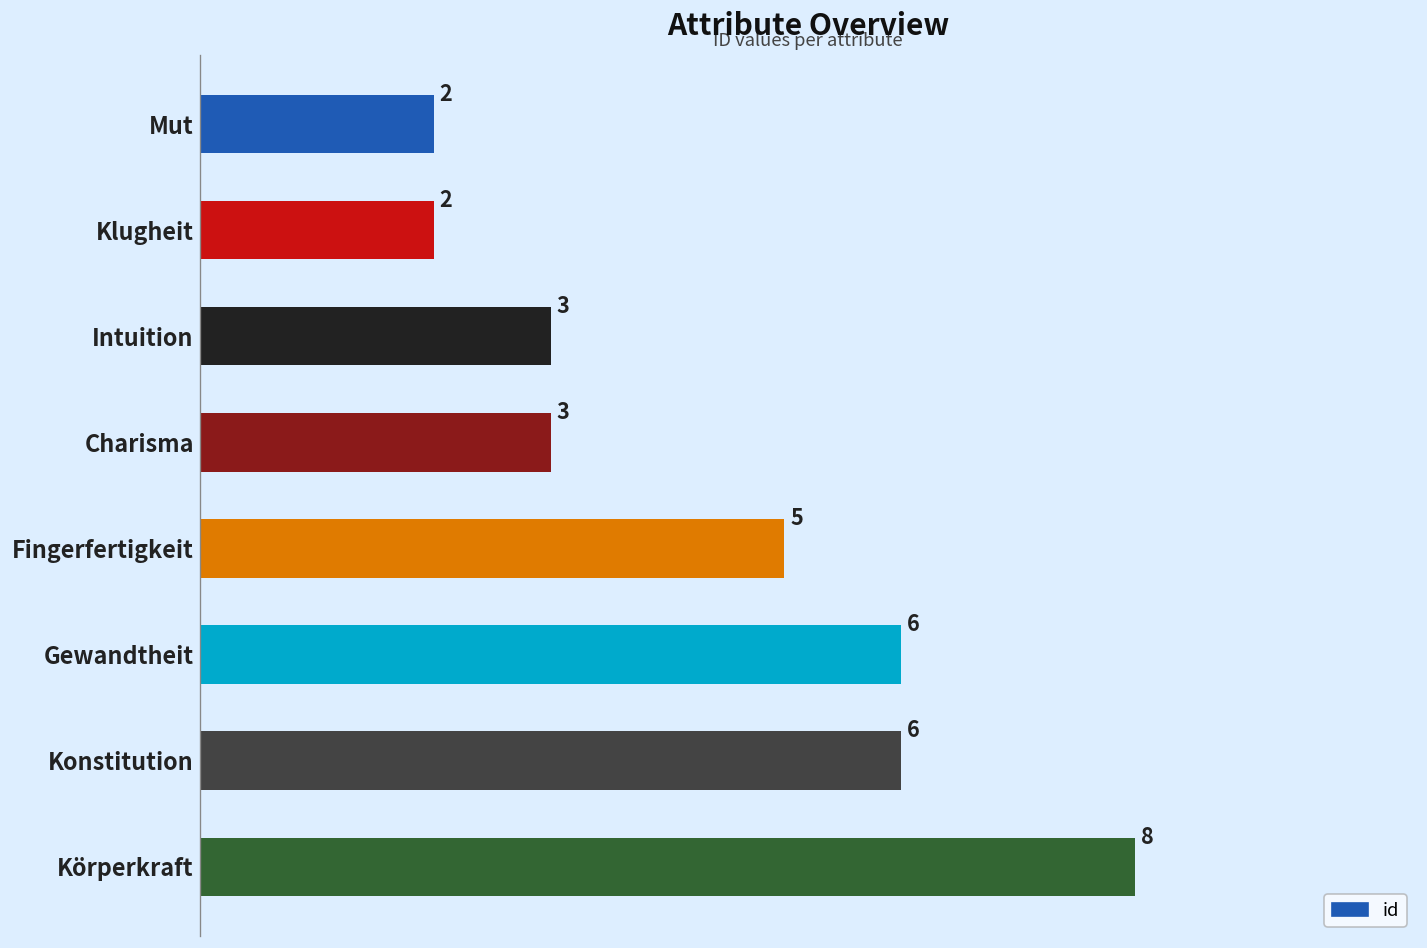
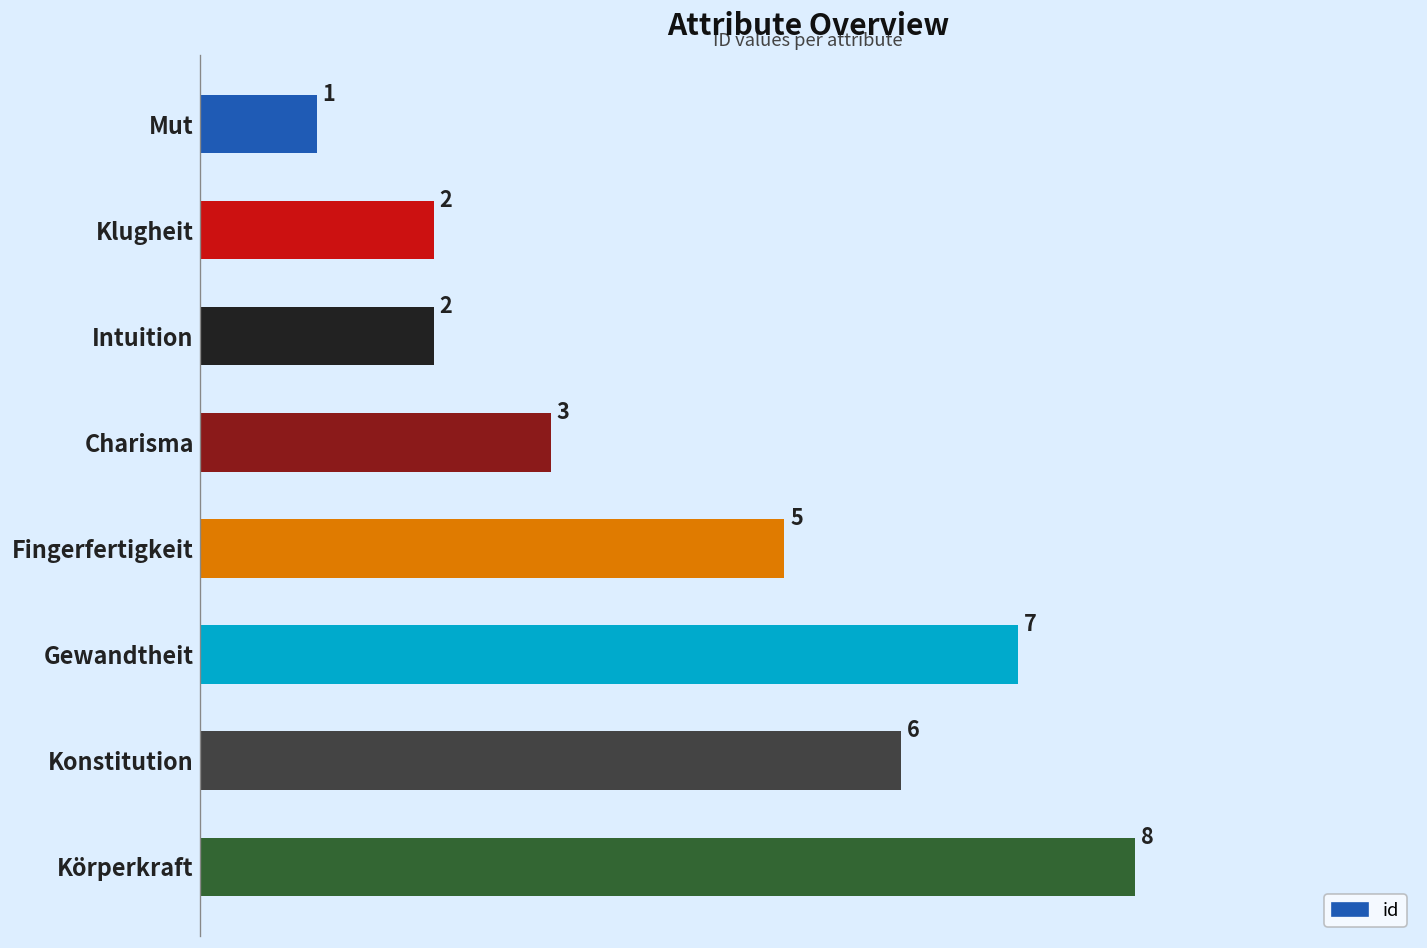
  {
-   "Mut": 2,
+   "Mut": 1,
    "Klugheit": 2,
-   "Intuition": 3,
+   "Intuition": 2,
    "Charisma": 3,
    "Fingerfertigkeit": 5,
-   "Gewandtheit": 6,
+   "Gewandtheit": 7,
    "Konstitution": 6,
    "Körperkraft": 8
  }
